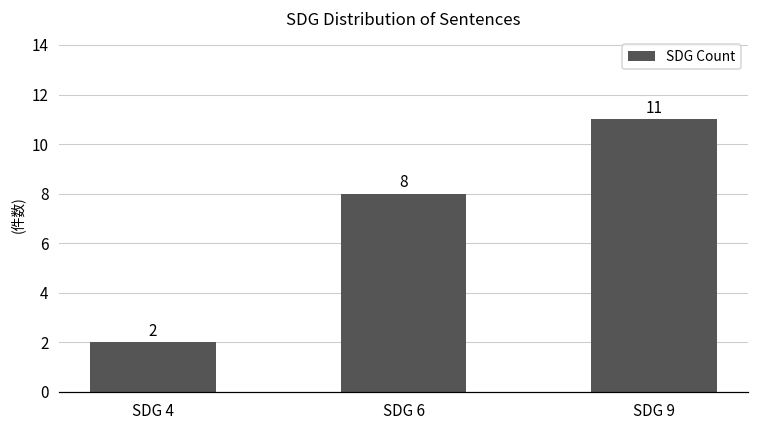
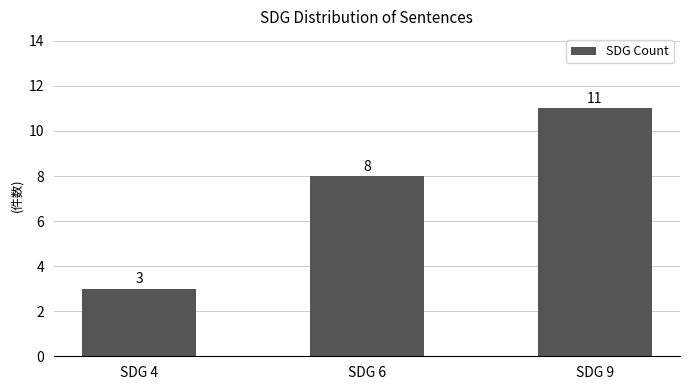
  {
-   "SDG 4": 2,
+   "SDG 4": 3,
    "SDG 6": 8,
    "SDG 9": 11
  }
